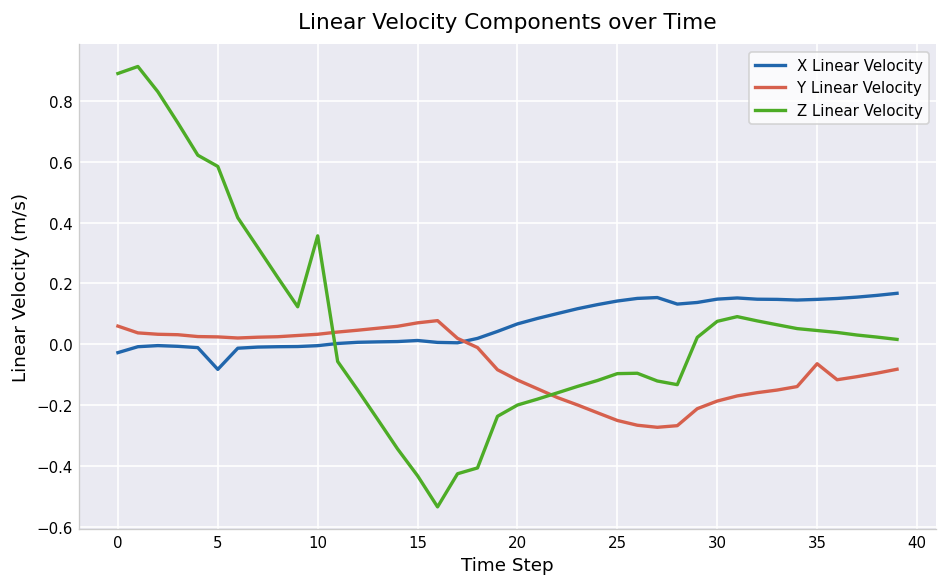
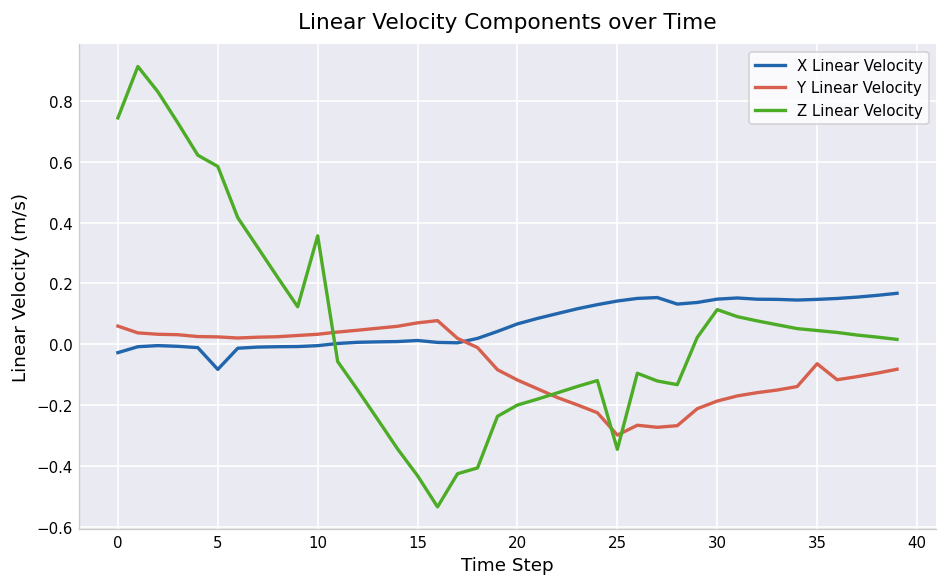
  {
    "X Linear Velocity": {
      "0": -0.03,
      "5": -0.08,
      "10": 0.00,
      "15": 0.01,
      "20": 0.07,
      "25": 0.14,
      "30": 0.15,
      "35": 0.15
    },
    "Y Linear Velocity": {
      "0": 0.06,
      "5": 0.02,
      "10": 0.03,
      "15": 0.07,
      "20": -0.12,
-     "25": -0.25,
+     "25": -0.30,
      "30": -0.19,
      "35": -0.06
    },
    "Z Linear Velocity": {
-     "0": 0.89,
+     "0": 0.74,
      "5": 0.58,
      "10": 0.36,
      "15": -0.43,
      "20": -0.20,
-     "25": -0.10,
-     "30": 0.08,
+     "25": -0.35,
+     "30": 0.11,
      "35": 0.04
    }
  }
